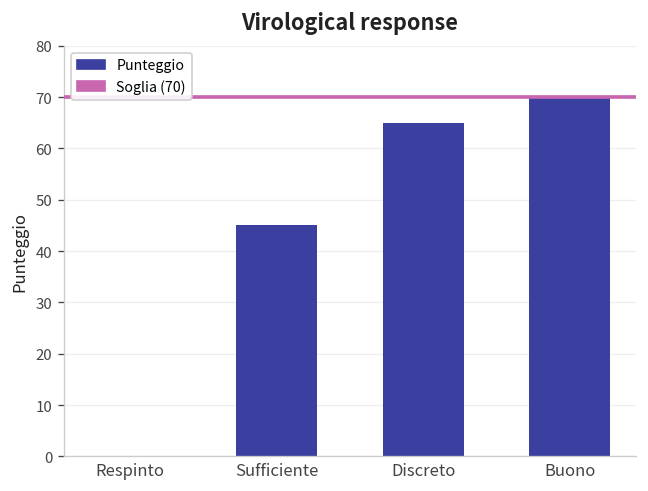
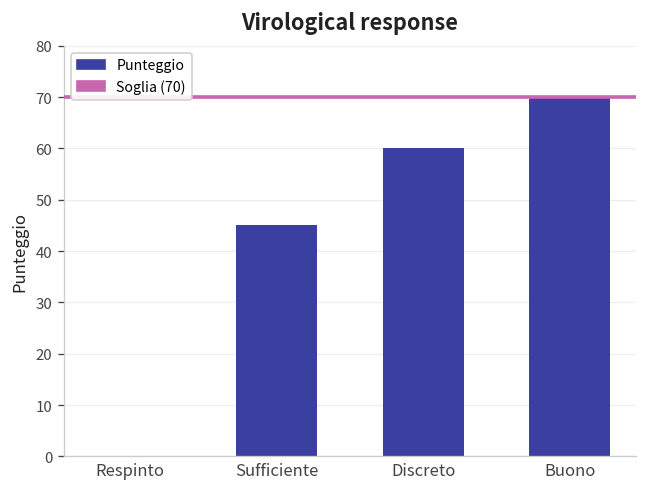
  {
    "Respinto": 0,
    "Sufficiente": 45,
-   "Discreto": 65,
+   "Discreto": 60,
    "Buono": 70
  }
